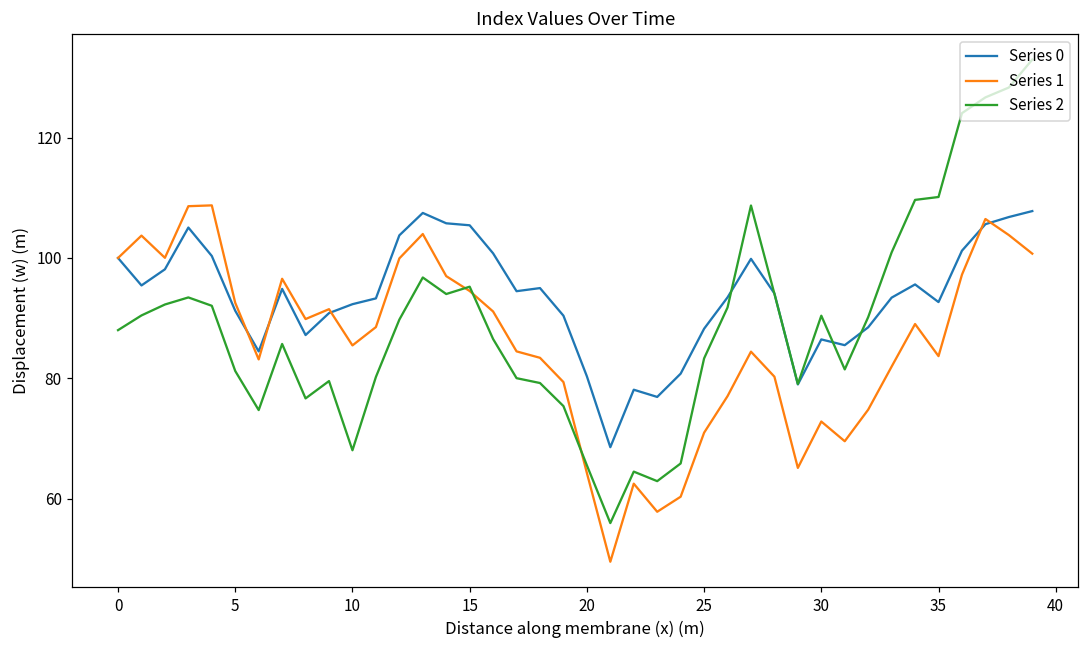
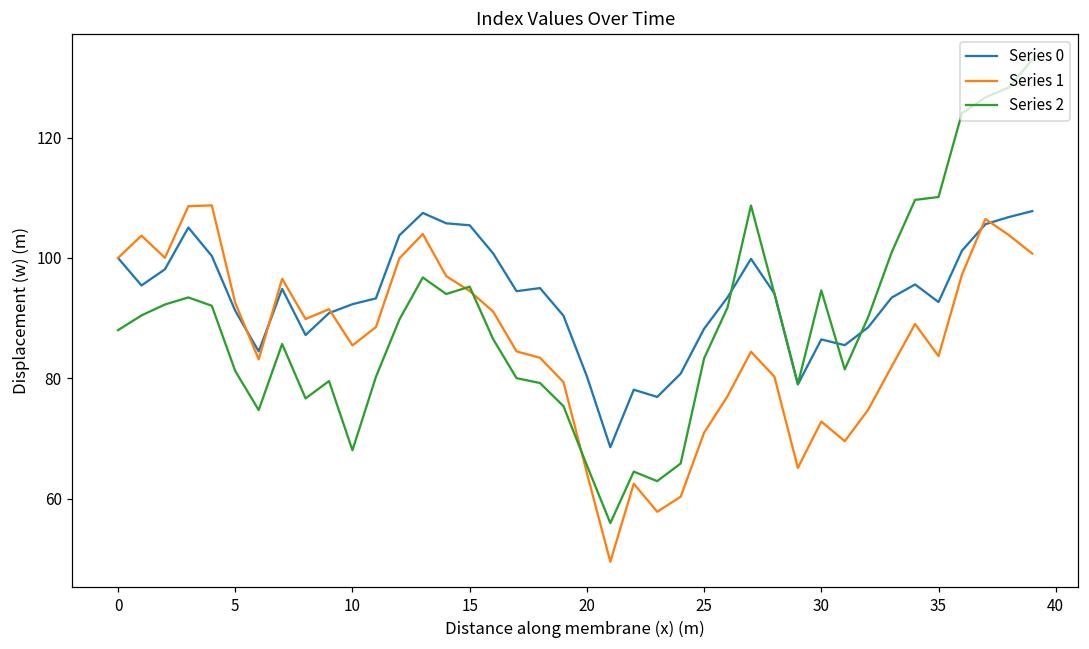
  {
    "Series 0": {
      "5": 91,
      "10": 92,
      "15": 105,
      "20": 80,
      "25": 88,
      "30": 86,
      "35": 93
    },
    "Series 1": {
      "5": 93,
      "10": 85,
      "15": 95,
      "20": 64,
      "25": 71,
      "30": 73,
      "35": 84
    },
    "Series 2": {
      "0": 88,
      "5": 81,
      "10": 68,
      "15": 95,
      "20": 66,
      "25": 83,
-     "30": 90,
+     "30": 95,
      "35": 110
    }
  }
